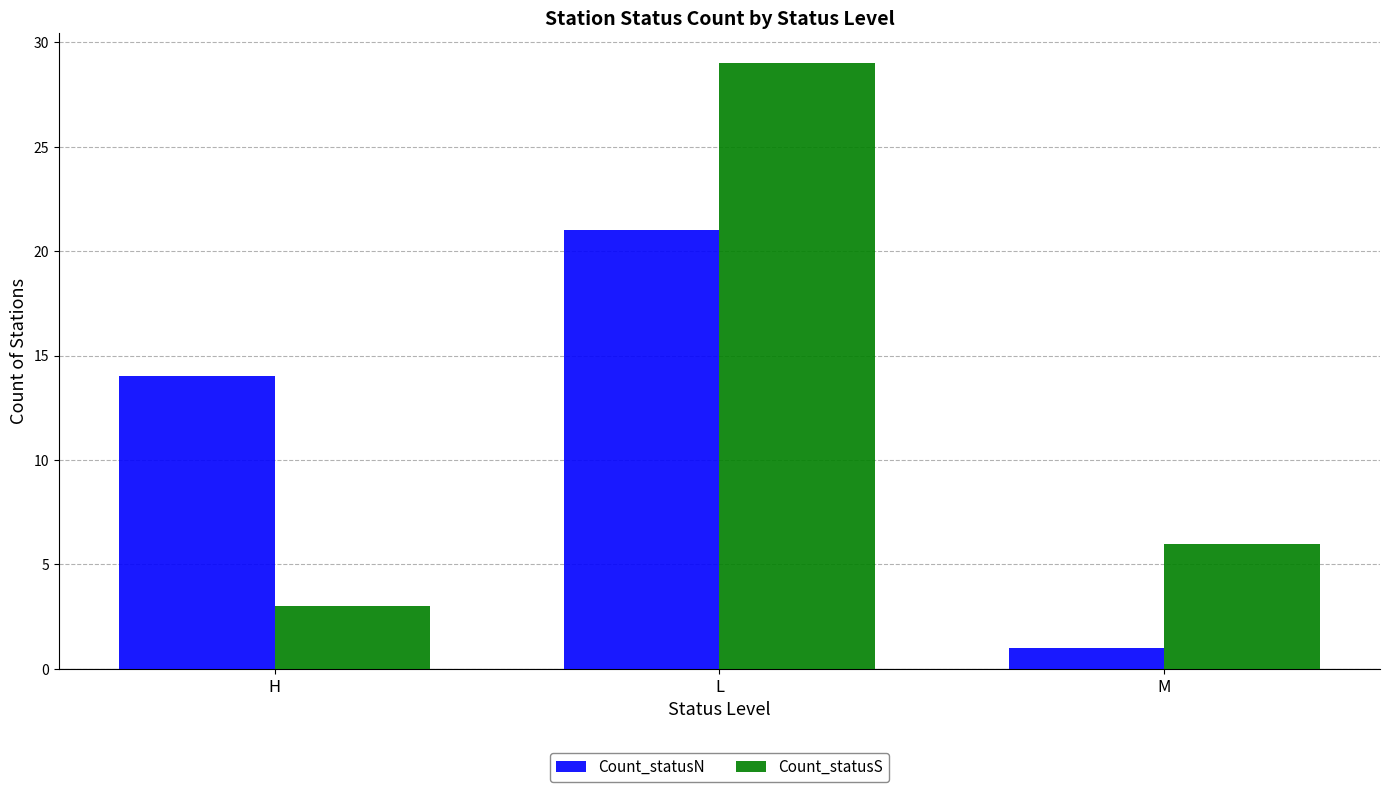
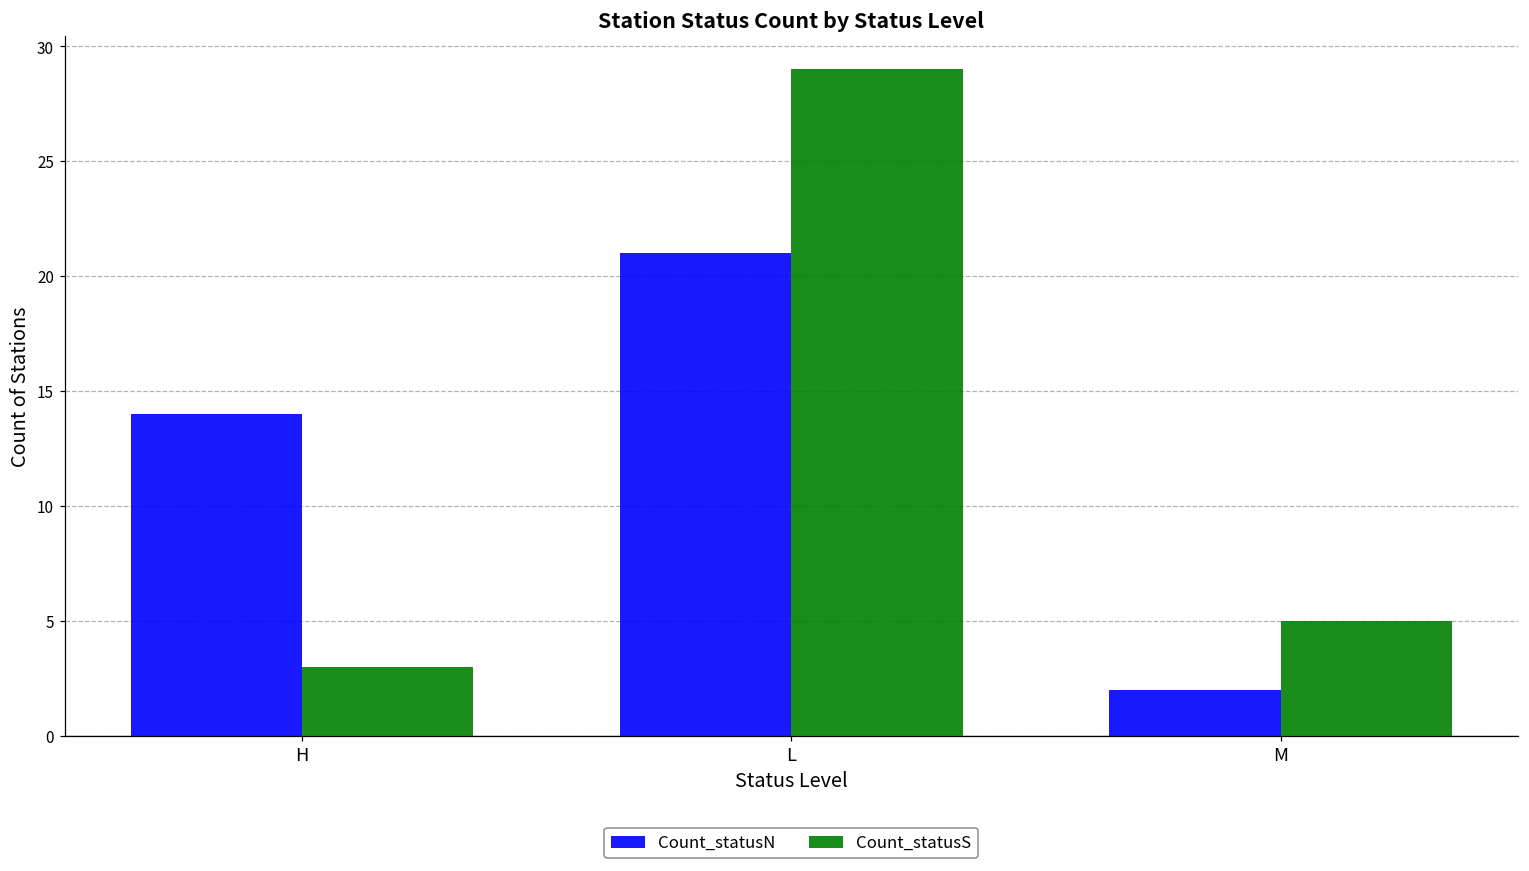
  {
    "Count_statusN": {
      "H": 14,
      "L": 21,
-     "M": 1
+     "M": 2
    },
    "Count_statusS": {
      "H": 3,
      "L": 29,
-     "M": 6
+     "M": 5
    }
  }
